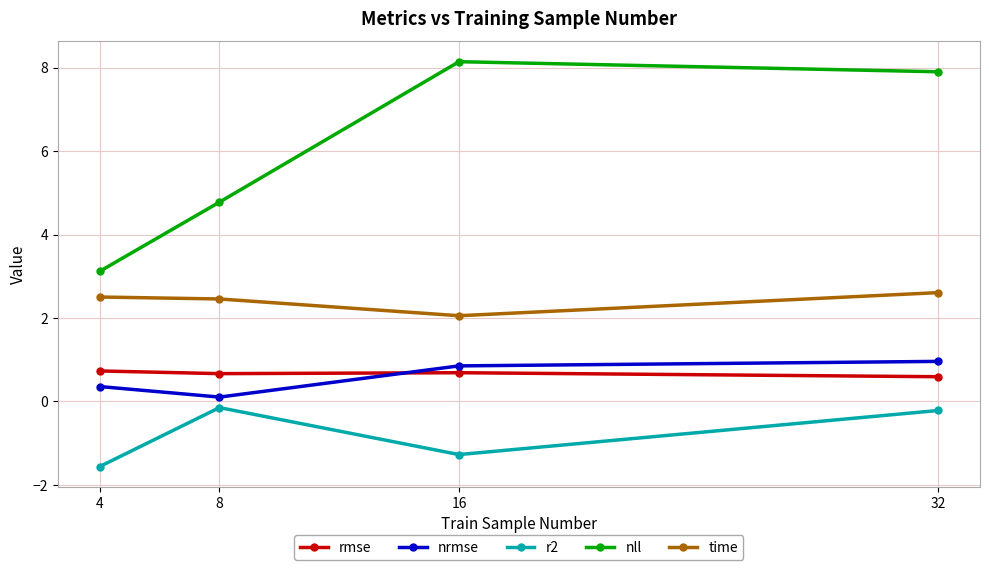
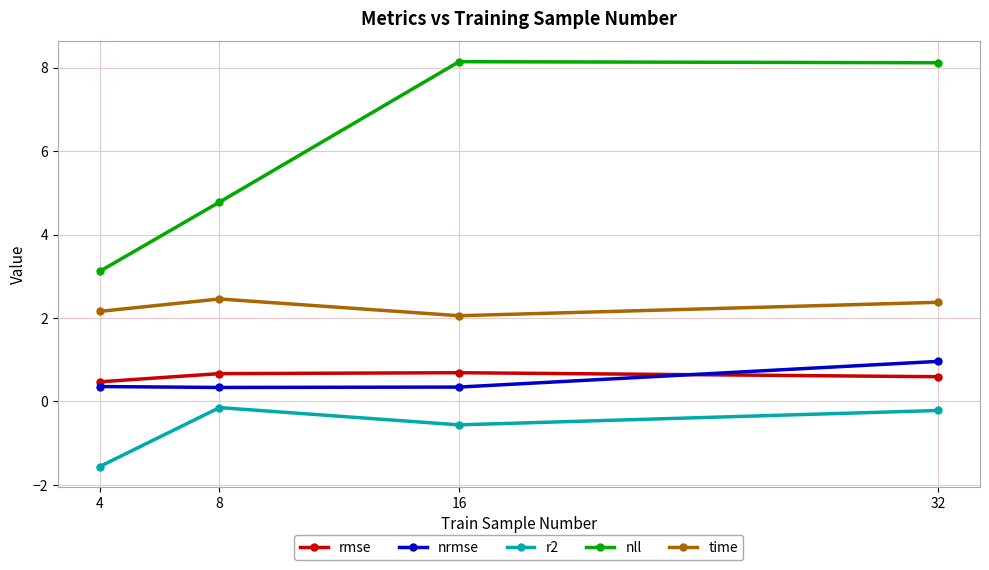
  {
    "rmse": {
-     "4": 0.7,
+     "4": 0.5,
      "8": 0.7,
      "16": 0.7,
      "32": 0.6
    },
    "nrmse": {
      "4": 0.4,
-     "8": 0.1,
-     "16": 0.9,
+     "8": 0.3,
+     "16": 0.3,
      "32": 1.0
    },
    "r2": {
      "4": -1.6,
      "8": -0.1,
-     "16": -1.3,
+     "16": -0.6,
      "32": -0.2
    },
    "nll": {
      "4": 3.1,
      "8": 4.8,
      "16": 8.1,
-     "32": 7.9
+     "32": 8.1
    },
    "time": {
-     "4": 2.5,
+     "4": 2.2,
      "8": 2.5,
      "16": 2.1,
-     "32": 2.6
+     "32": 2.4
    }
  }
